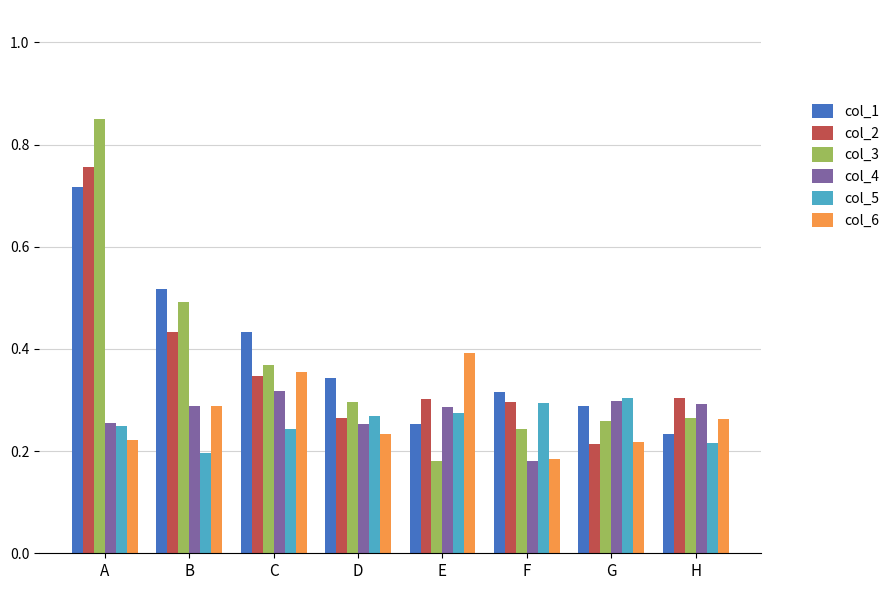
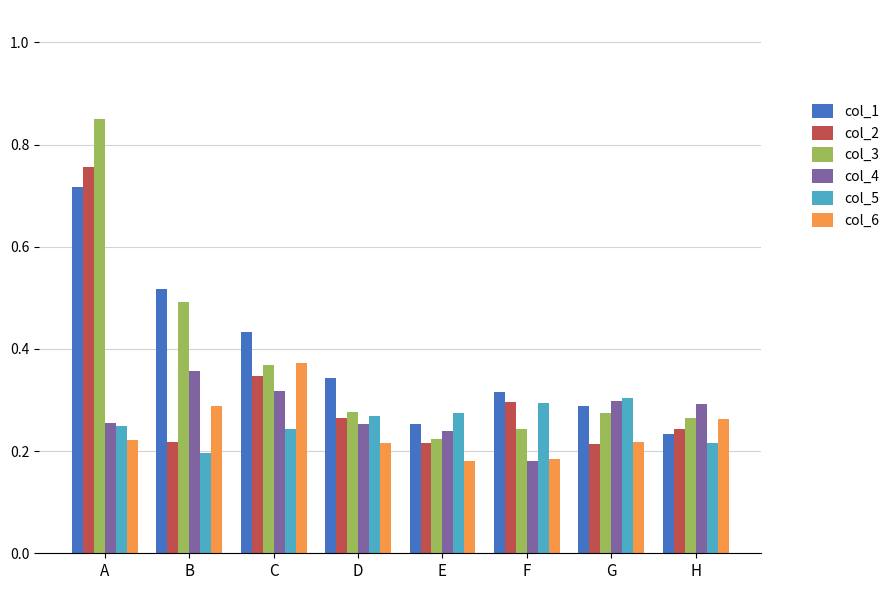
  {
    "col_2": {
      "A": 0.76,
-     "B": 0.43,
+     "B": 0.22,
      "C": 0.35,
      "D": 0.26,
-     "E": 0.30,
+     "E": 0.22,
      "F": 0.30,
      "G": 0.21,
-     "H": 0.30
+     "H": 0.24
    },
    "col_3": {
      "A": 0.85,
      "B": 0.49,
      "C": 0.37,
-     "D": 0.30,
-     "E": 0.18,
+     "D": 0.28,
+     "E": 0.22,
      "F": 0.24,
-     "G": 0.26,
+     "G": 0.27,
      "H": 0.26
    },
    "col_4": {
      "A": 0.26,
-     "B": 0.29,
+     "B": 0.36,
      "C": 0.32,
      "D": 0.25,
-     "E": 0.29,
+     "E": 0.24,
      "F": 0.18,
      "G": 0.30,
      "H": 0.29
    },
    "col_6": {
      "A": 0.22,
      "B": 0.29,
-     "C": 0.35,
-     "D": 0.23,
-     "E": 0.39,
+     "C": 0.37,
+     "D": 0.22,
+     "E": 0.18,
      "F": 0.18,
      "G": 0.22,
      "H": 0.26
    }
  }
